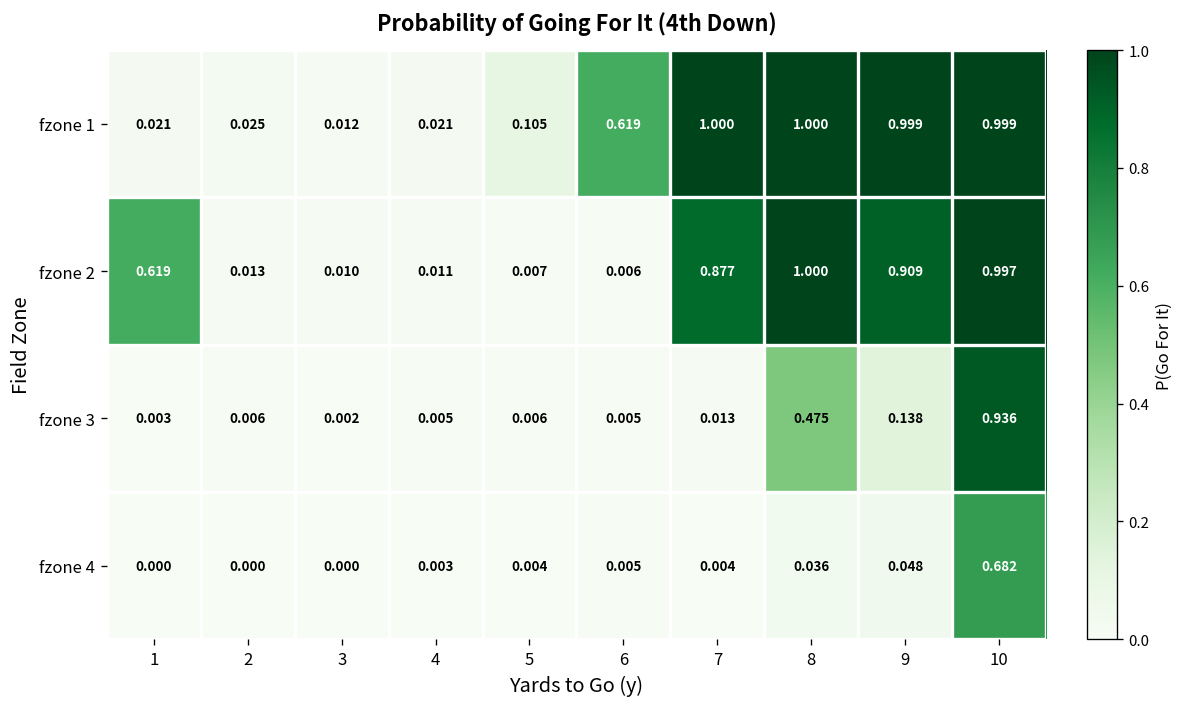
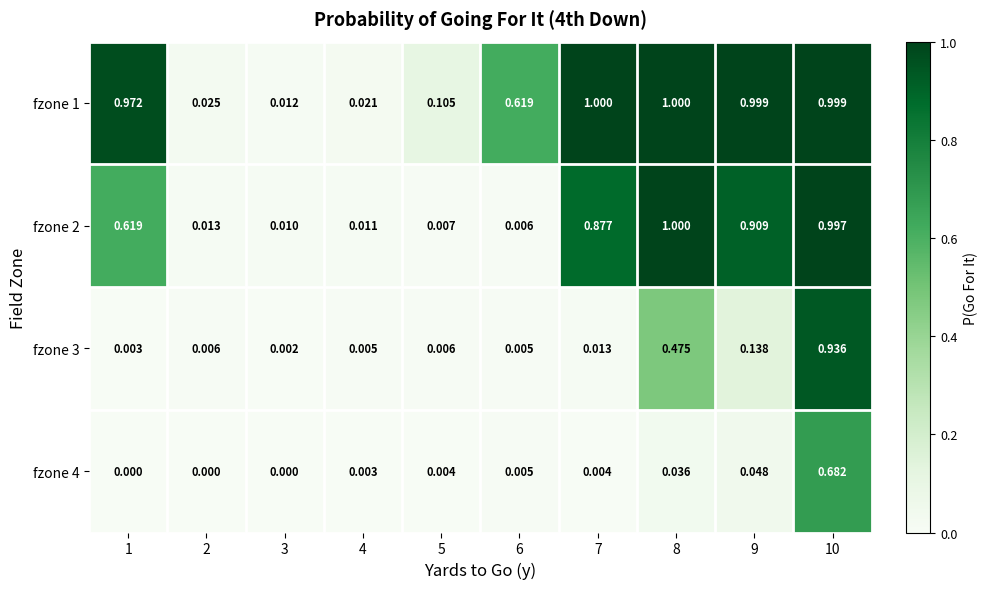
  {
    "fzone 1": {
-     "1": 0.021,
+     "1": 0.972,
      "2": 0.025,
      "3": 0.012,
      "4": 0.021,
      "5": 0.105,
      "6": 0.619,
      "7": 1.000,
      "8": 1.000,
      "9": 0.999,
      "10": 0.999
    },
    "fzone 2": {
      "1": 0.619,
      "2": 0.013,
      "3": 0.010,
      "4": 0.011,
      "5": 0.007,
      "6": 0.006,
      "7": 0.877,
      "8": 1.000,
      "9": 0.909,
      "10": 0.997
    },
    "fzone 3": {
      "1": 0.003,
      "2": 0.006,
      "3": 0.002,
      "4": 0.005,
      "5": 0.006,
      "6": 0.005,
      "7": 0.013,
      "8": 0.475,
      "9": 0.138,
      "10": 0.936
    },
    "fzone 4": {
      "1": 0.000,
      "2": 0.000,
      "3": 0.000,
      "4": 0.003,
      "5": 0.004,
      "6": 0.005,
      "7": 0.004,
      "8": 0.036,
      "9": 0.048,
      "10": 0.682
    }
  }
